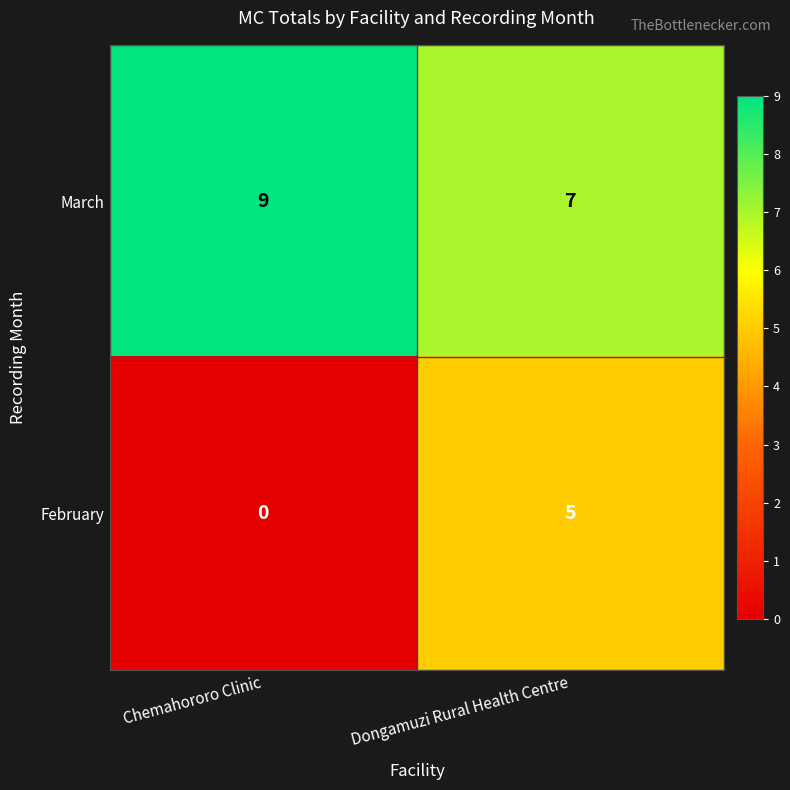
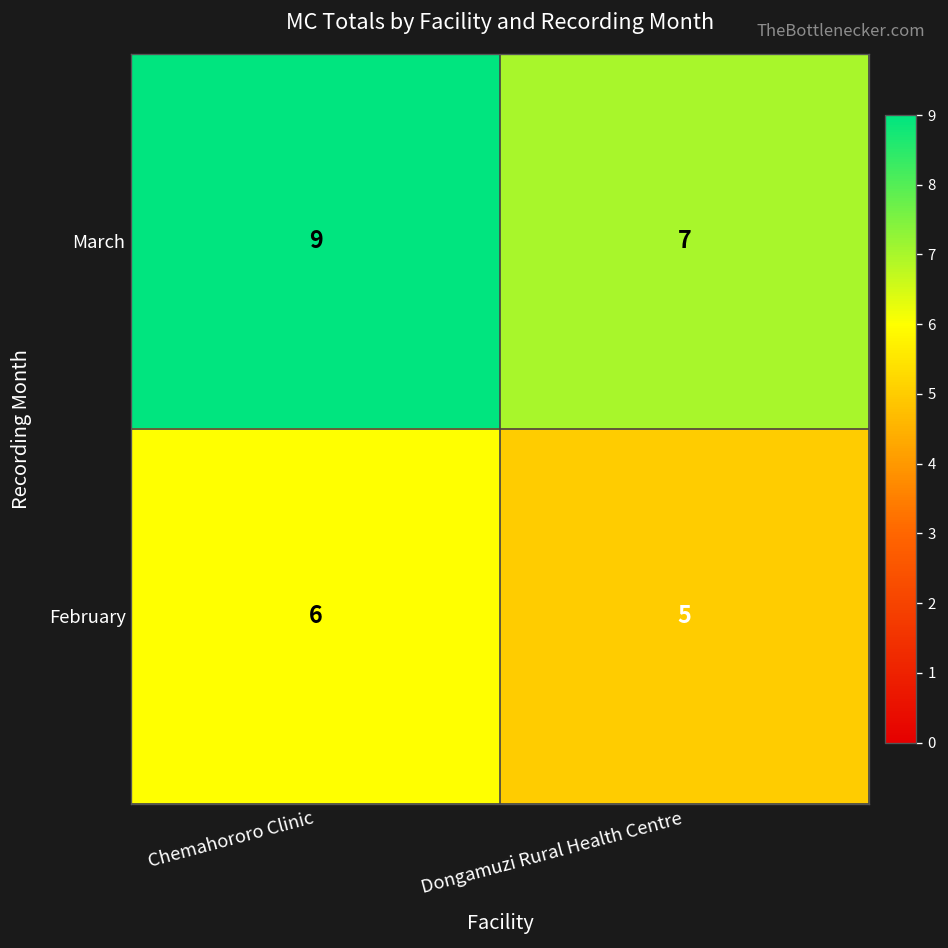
  {
    "March": {
      "Chemahororo Clinic": 9,
      "Dongamuzi Rural Health Centre": 7
    },
    "February": {
-     "Chemahororo Clinic": 0,
+     "Chemahororo Clinic": 6,
      "Dongamuzi Rural Health Centre": 5
    }
  }
